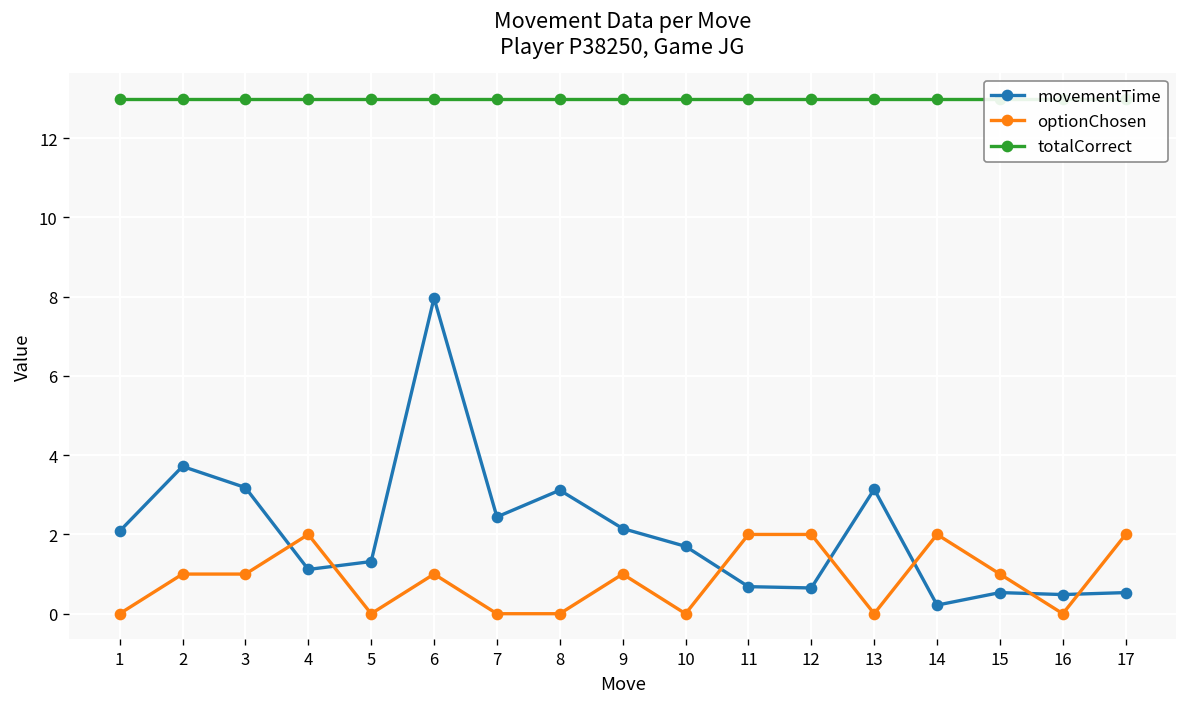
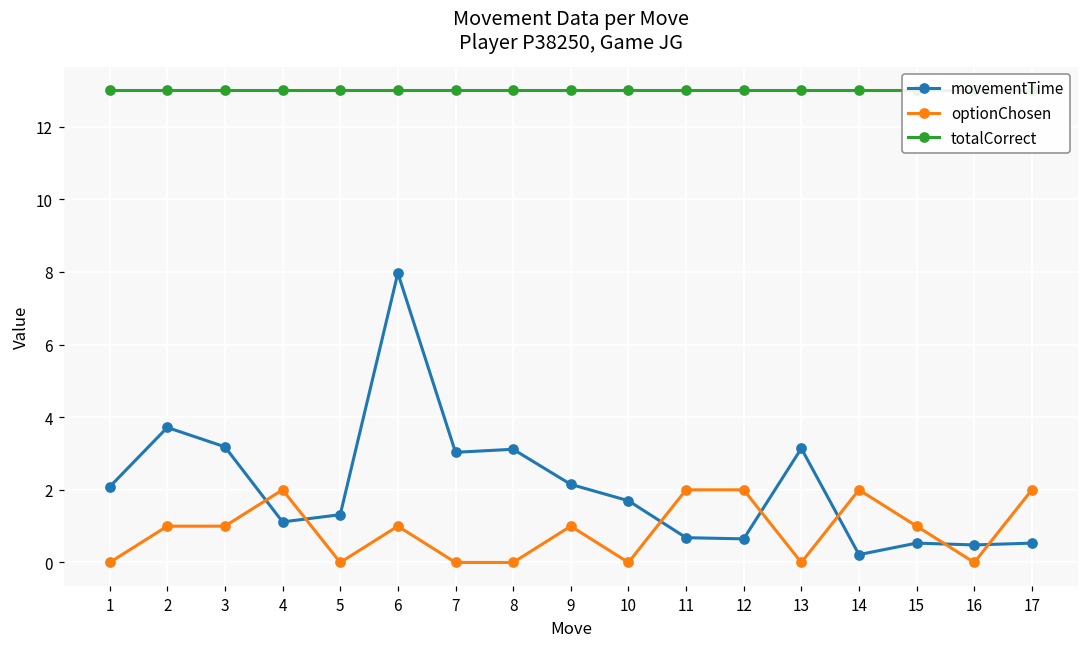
  {
    "movementTime": {
      "1": 2.1,
      "2": 3.7,
      "3": 3.2,
      "4": 1.1,
      "5": 1.3,
      "6": 8.0,
-     "7": 2.4,
+     "7": 3.0,
      "8": 3.1,
      "9": 2.1,
      "10": 1.7,
      "11": 0.7,
      "12": 0.6,
      "13": 3.1,
      "14": 0.2,
      "15": 0.5,
      "16": 0.5,
      "17": 0.5
    },
    "optionChosen": {
      "1": 0.0,
      "2": 1.0,
      "3": 1.0,
      "4": 2.0,
      "5": 0.0,
      "6": 1.0,
      "7": 0.0,
      "8": 0.0,
      "9": 1.0,
      "10": 0.0,
      "11": 2.0,
      "12": 2.0,
      "13": 0.0,
      "14": 2.0,
      "15": 1.0,
      "16": 0.0,
      "17": 2.0
    },
    "totalCorrect": {
      "1": 13.0,
      "2": 13.0,
      "3": 13.0,
      "4": 13.0,
      "5": 13.0,
      "6": 13.0,
      "7": 13.0,
      "8": 13.0,
      "9": 13.0,
      "10": 13.0,
      "11": 13.0,
      "12": 13.0,
      "13": 13.0,
      "14": 13.0
    }
  }
